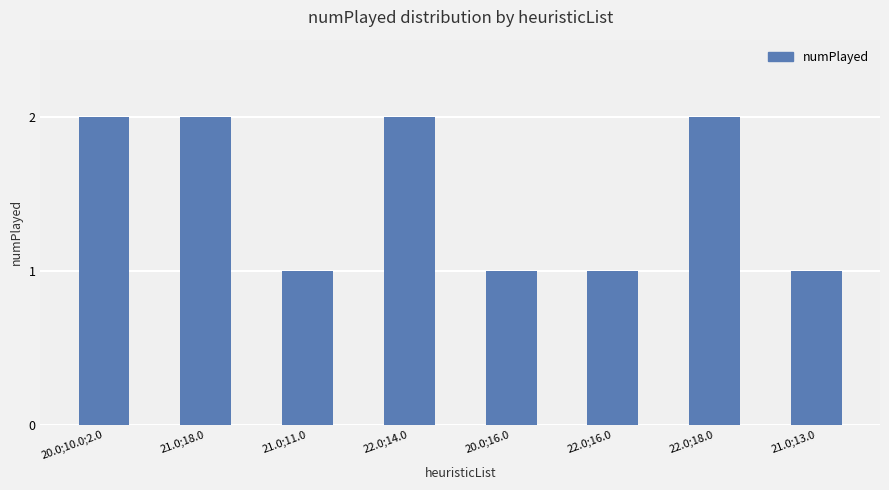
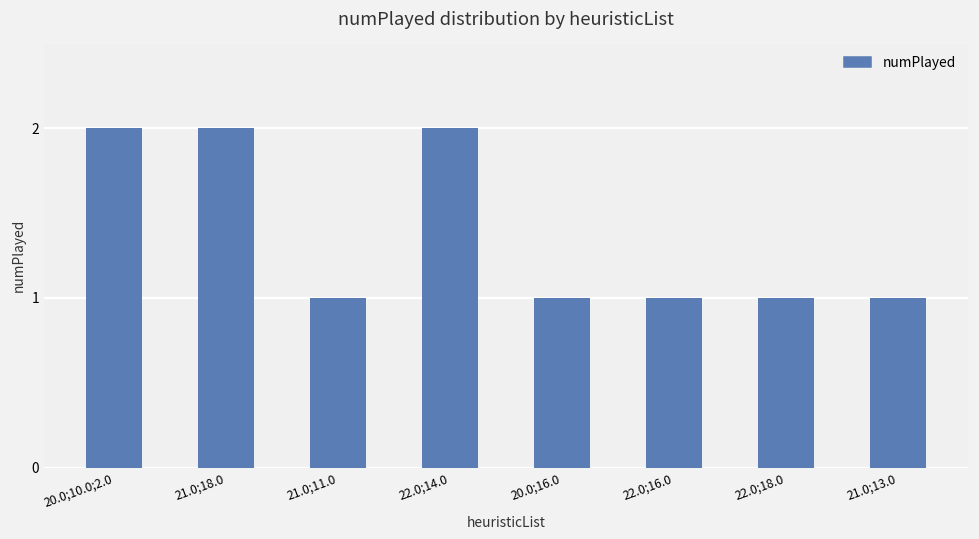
  {
    "20.0;10.0;2.0": 2,
    "21.0;18.0": 2,
    "21.0;11.0": 1,
    "22.0;14.0": 2,
    "20.0;16.0": 1,
    "22.0;16.0": 1,
-   "22.0;18.0": 2,
+   "22.0;18.0": 1,
    "21.0;13.0": 1
  }
